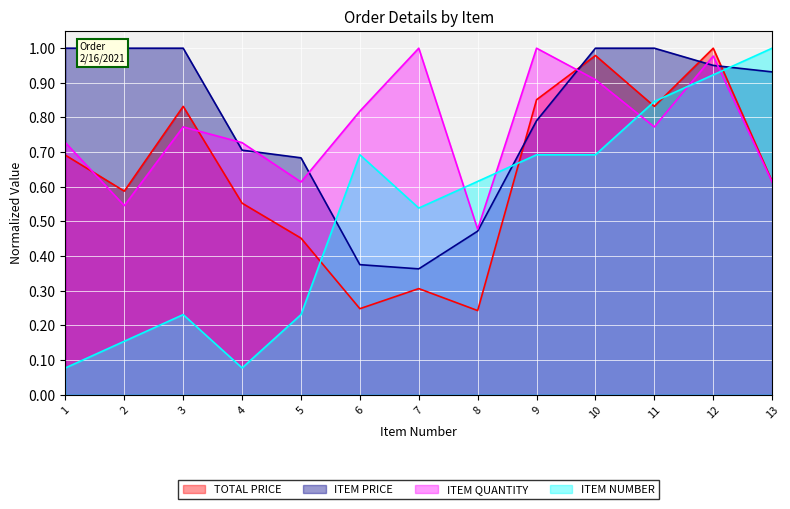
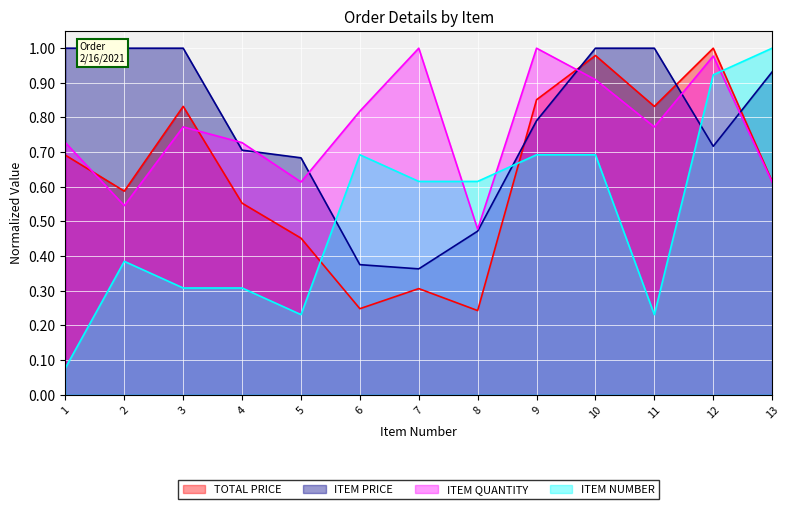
  {
    "TOTAL PRICE": {
      "1": 0.69,
      "2": 0.59,
      "3": 0.83,
      "4": 0.55,
      "5": 0.45,
      "6": 0.25,
      "7": 0.31,
      "8": 0.24,
      "9": 0.85,
      "10": 0.98,
      "11": 0.83,
      "12": 1.00
    },
    "ITEM PRICE": {
      "1": 1.00,
      "3": 1.00,
      "4": 0.71,
      "5": 0.68,
      "6": 0.38,
      "7": 0.36,
      "9": 0.79,
      "10": 1.00,
      "11": 1.00,
-     "12": 0.95,
+     "12": 0.72,
      "13": 0.93
    },
    "ITEM QUANTITY": {
      "1": 0.73,
      "2": 0.55,
      "3": 0.77,
      "4": 0.73,
      "5": 0.61,
      "6": 0.82,
      "7": 1.00,
      "9": 1.00,
      "10": 0.91,
      "11": 0.77,
      "12": 0.98
    },
    "ITEM NUMBER": {
      "1": 0.08,
-     "2": 0.15,
-     "3": 0.23,
-     "4": 0.08,
+     "2": 0.38,
+     "3": 0.31,
+     "4": 0.31,
      "5": 0.23,
      "6": 0.69,
-     "7": 0.54,
+     "7": 0.62,
      "8": 0.62,
      "9": 0.69,
      "10": 0.69,
-     "11": 0.85,
+     "11": 0.23,
      "12": 0.92,
      "13": 1.00
    }
  }
